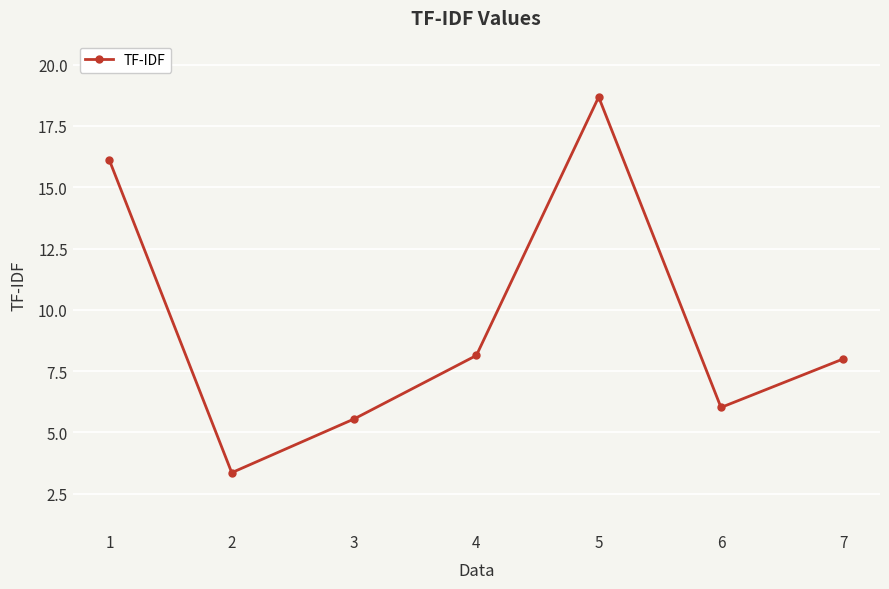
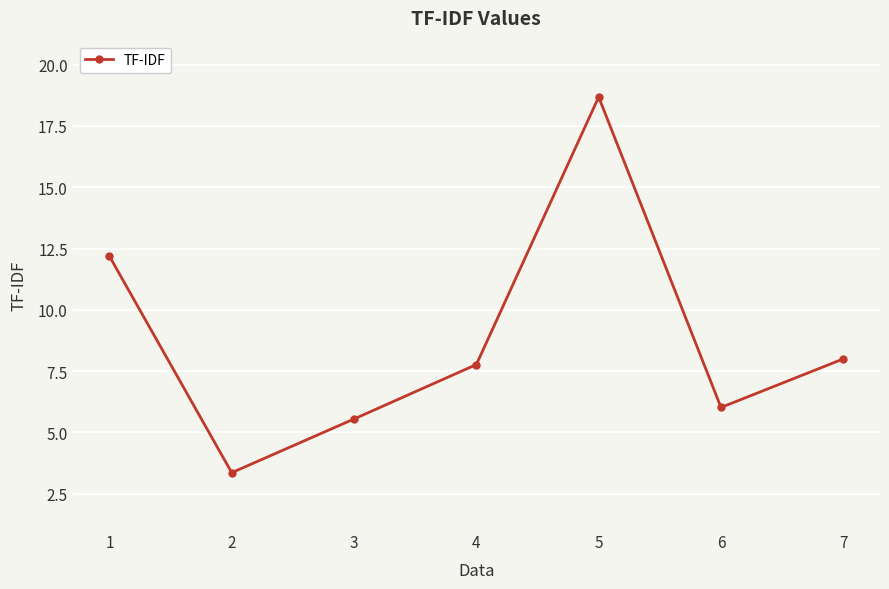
  {
-   "1": 16.1,
+   "1": 12.2,
    "2": 3.4,
    "3": 5.6,
-   "4": 8.1,
+   "4": 7.8,
    "5": 18.7,
    "6": 6.0,
    "7": 8.0
  }
